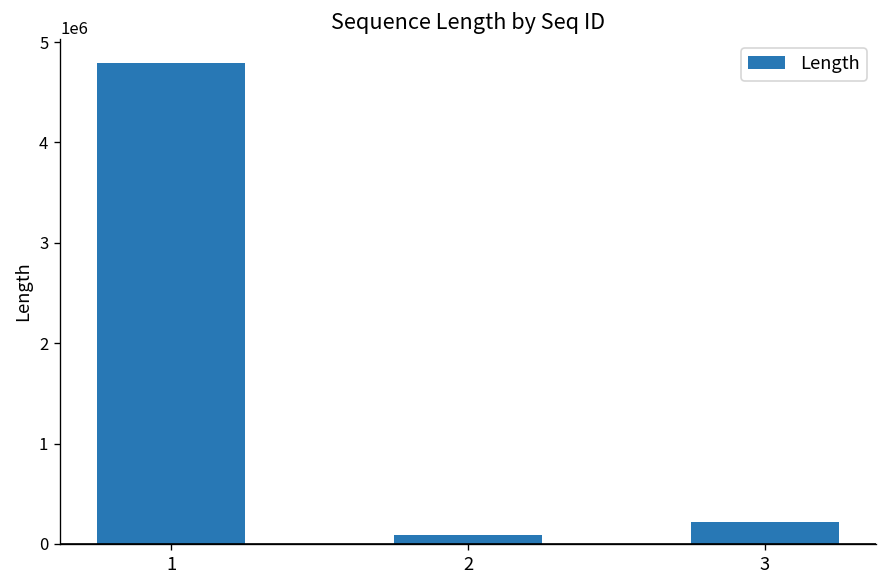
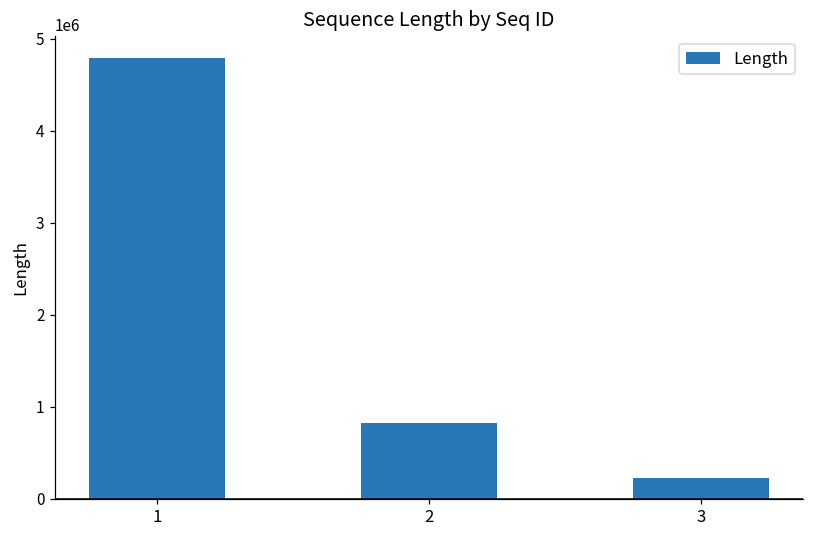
  {
    "1": 4800000,
-   "2": 100000,
+   "2": 800000,
    "3": 200000
  }
